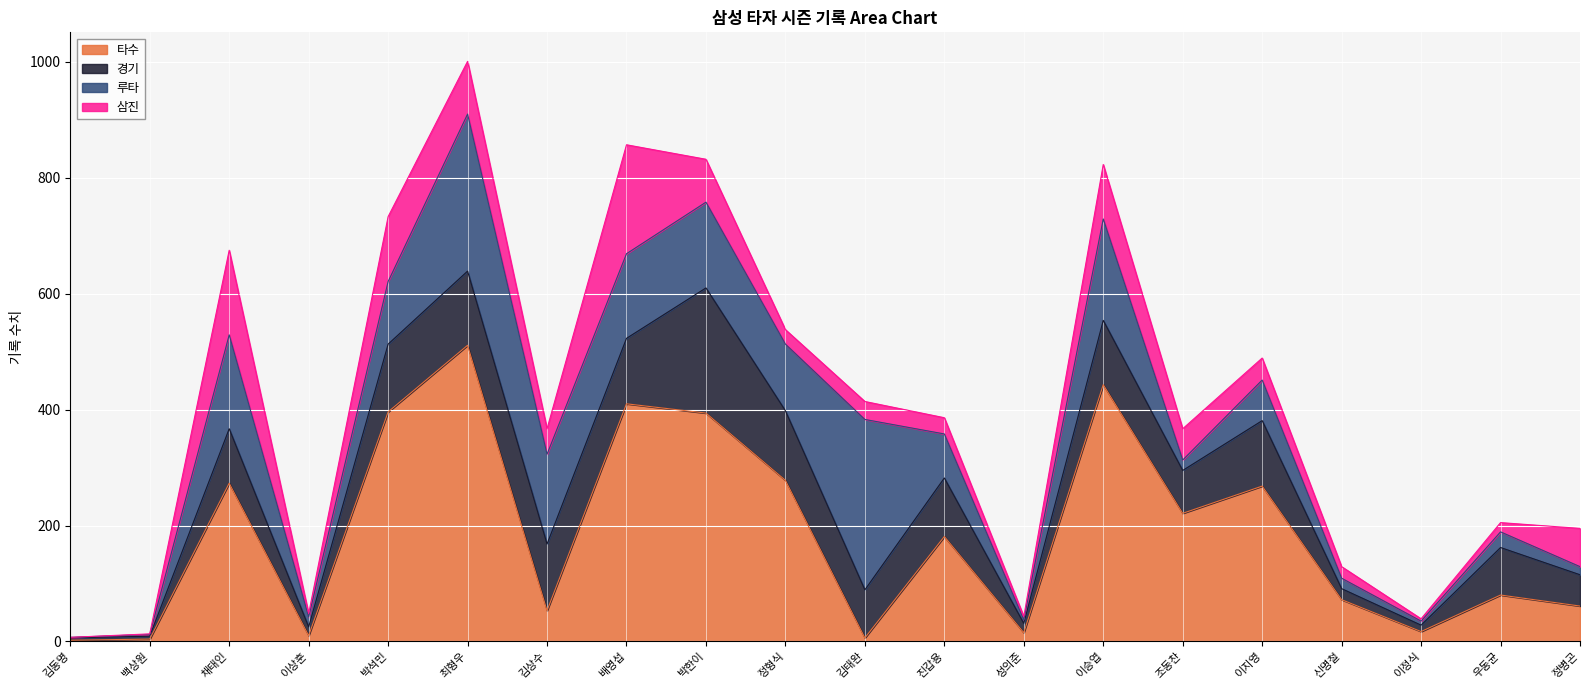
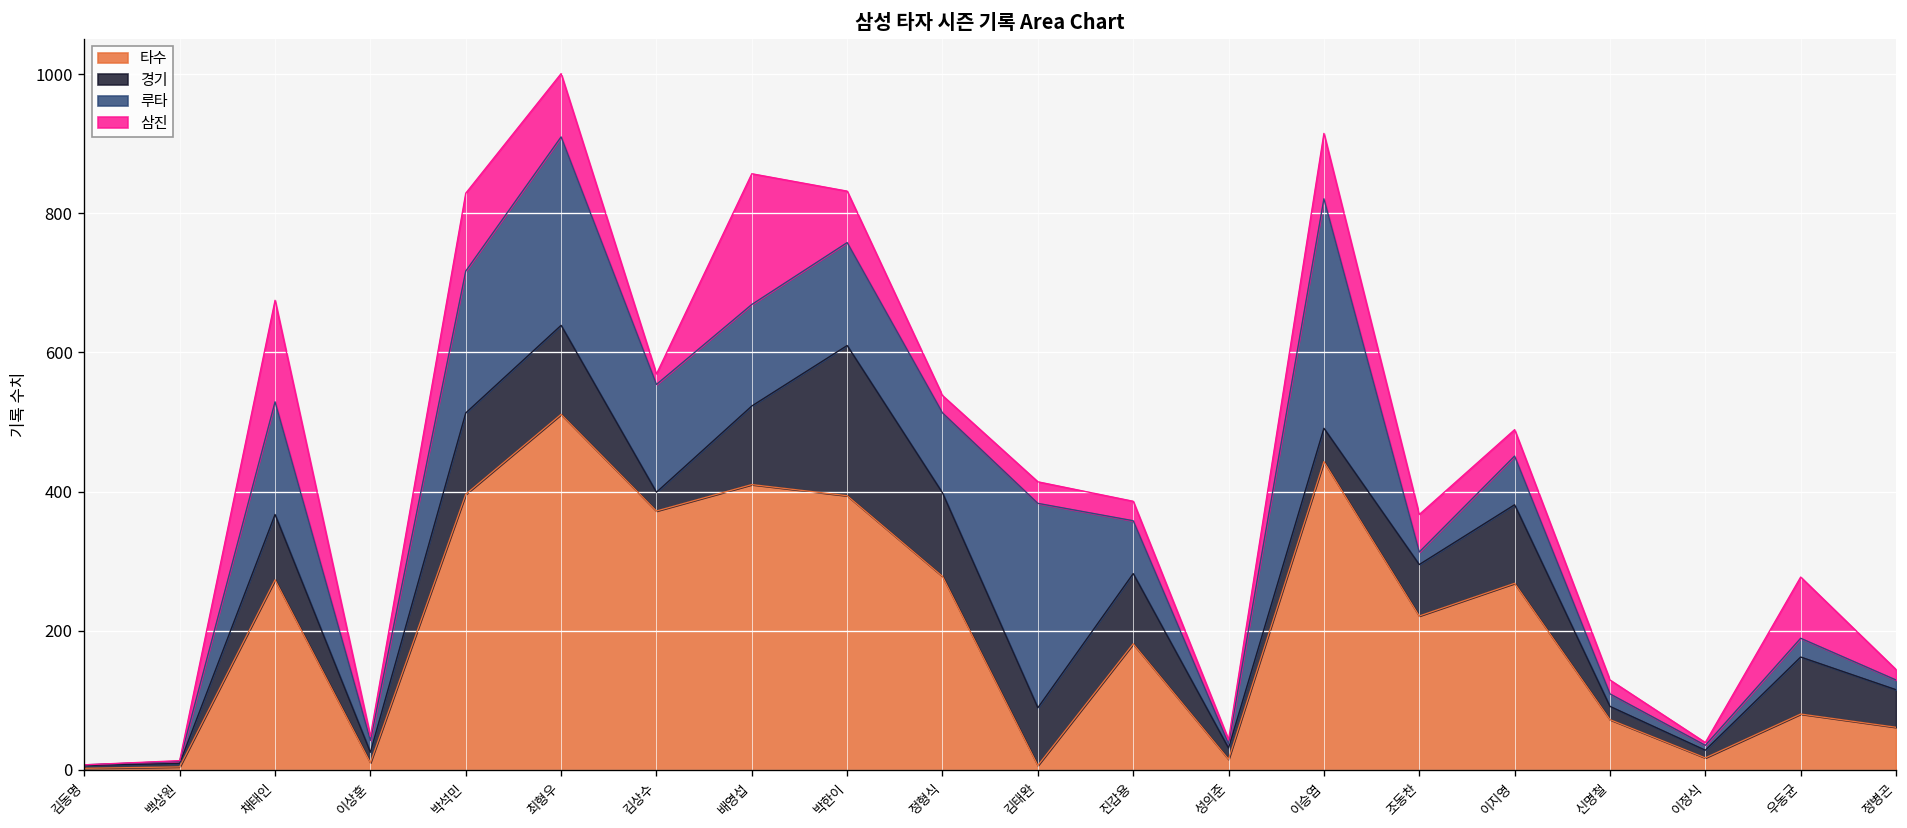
  {
    "타수": {
      "백상원": 0,
      "채태인": 270,
      "이상훈": 10,
      "박석민": 400,
      "최형우": 510,
-     "김상수": 50,
+     "김상수": 370,
      "배영섭": 410,
      "박한이": 390,
      "정형식": 280,
      "김태완": 10,
      "진갑용": 180,
      "성의준": 20,
      "이승엽": 440,
      "조동찬": 220,
      "이지영": 270,
      "신명철": 70,
      "이정식": 20,
      "우동균": 80,
      "정병곤": 60
    },
    "경기": {
      "채태인": 90,
      "이상훈": 20,
      "박석민": 120,
      "최형우": 130,
-     "김상수": 120,
+     "김상수": 30,
      "배영섭": 110,
      "박한이": 220,
      "정형식": 120,
      "김태완": 80,
      "진갑용": 100,
      "성의준": 20,
-     "이승엽": 110,
+     "이승엽": 50,
      "조동찬": 70,
      "이지영": 110,
      "신명철": 20,
      "이정식": 10,
      "우동균": 80,
      "정병곤": 50
    },
    "루타": {
      "채태인": 160,
      "이상훈": 20,
-     "박석민": 110,
+     "박석민": 200,
      "최형우": 270,
      "김상수": 160,
      "배영섭": 150,
      "박한이": 150,
      "정형식": 120,
      "김태완": 290,
      "진갑용": 80,
      "성의준": 10,
-     "이승엽": 180,
+     "이승엽": 330,
      "조동찬": 20,
      "이지영": 70,
      "신명철": 20,
      "우동균": 30,
      "정병곤": 10
    },
    "삼진": {
      "채태인": 150,
      "이상훈": 10,
      "박석민": 110,
      "최형우": 90,
-     "김상수": 40,
+     "김상수": 20,
      "배영섭": 190,
      "박한이": 70,
      "정형식": 30,
      "김태완": 30,
      "진갑용": 30,
      "성의준": 10,
      "이승엽": 90,
      "조동찬": 50,
      "이지영": 40,
      "신명철": 20,
-     "우동균": 20,
-     "정병곤": 70
+     "우동균": 90,
+     "정병곤": 20
    }
  }
